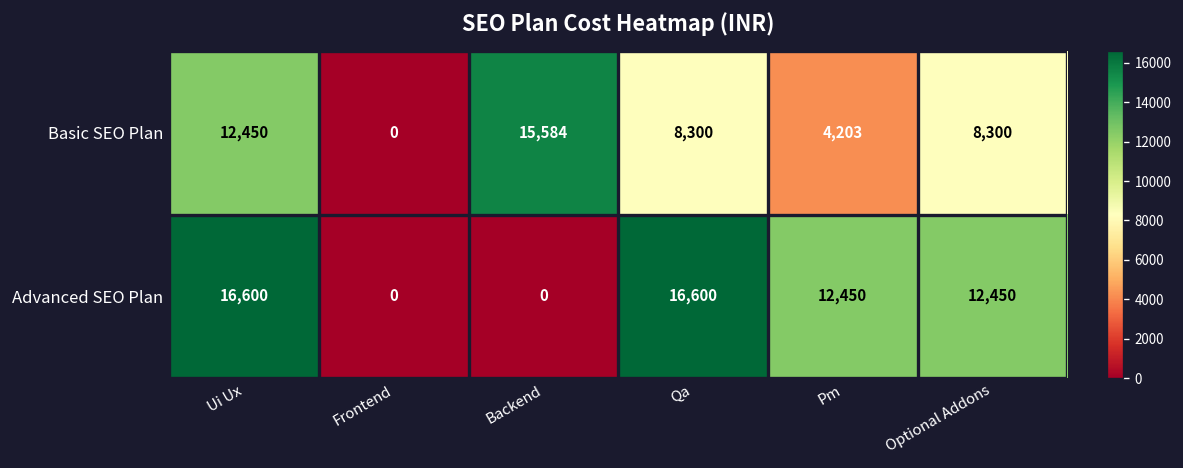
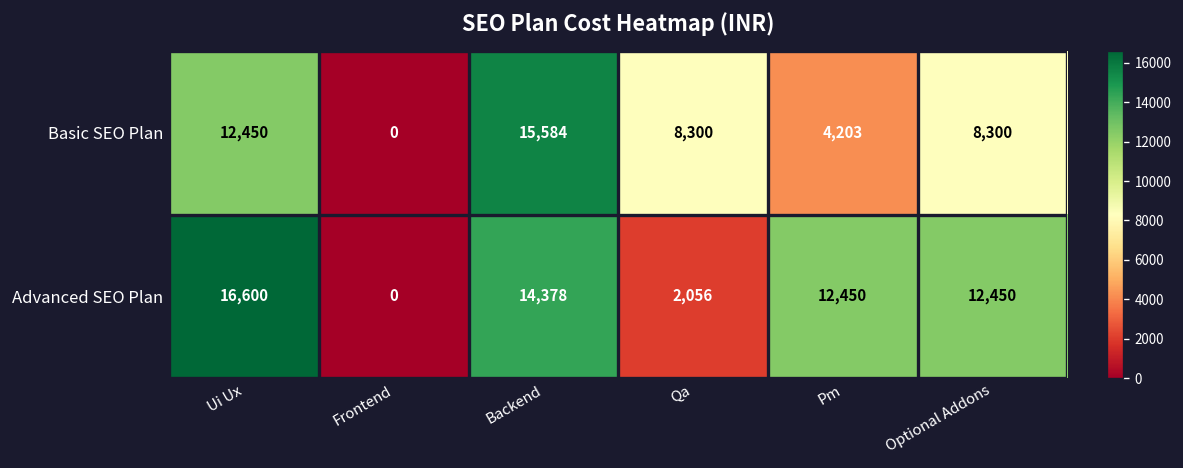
  {
    "Basic SEO Plan": {
      "Ui Ux": "12,450",
      "Frontend": "0",
      "Backend": "15,584",
      "Qa": "8,300",
      "Pm": "4,203",
      "Optional Addons": "8,300"
    },
    "Advanced SEO Plan": {
      "Ui Ux": "16,600",
      "Frontend": "0",
-     "Backend": "0",
-     "Qa": "16,600",
+     "Backend": "14,378",
+     "Qa": "2,056",
      "Pm": "12,450",
      "Optional Addons": "12,450"
    }
  }
